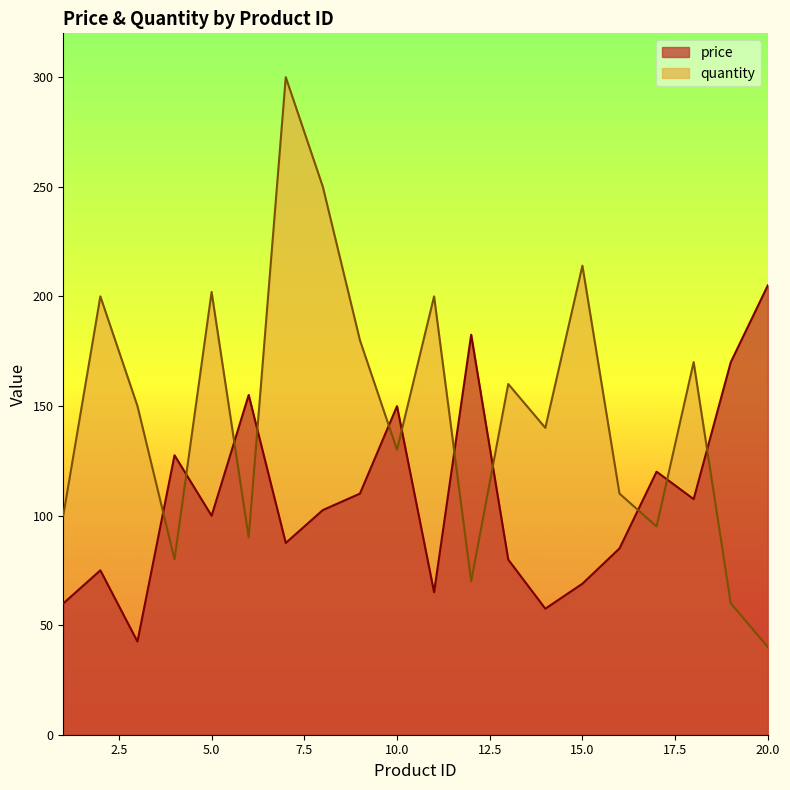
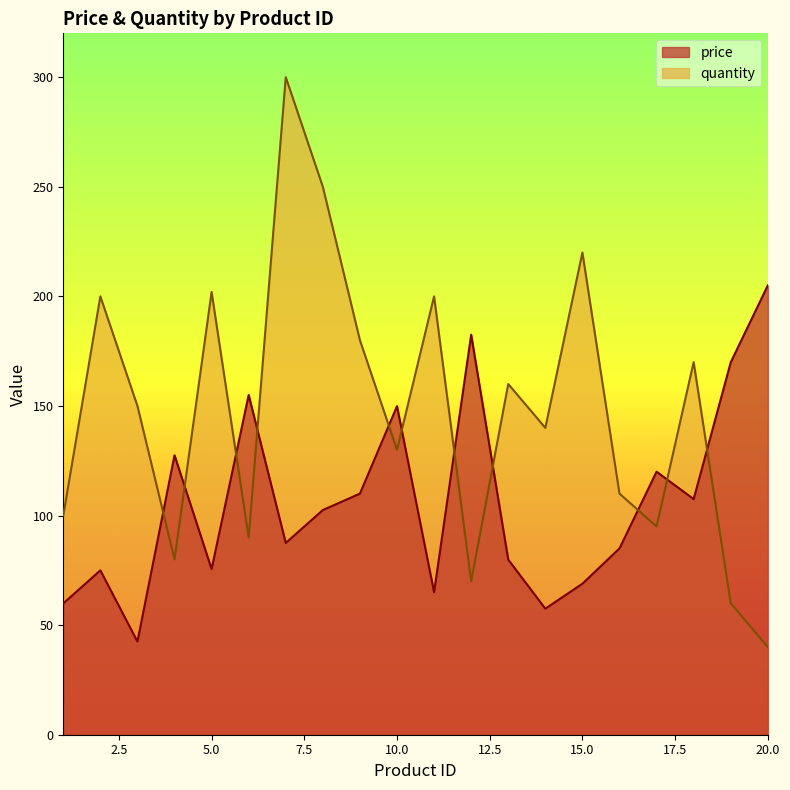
  {
    "price": {
-     "5.0": 100,
+     "5.0": 76,
      "10.0": 150,
      "15.0": 69,
      "20.0": 205
    },
    "quantity": {
      "5.0": 202,
      "10.0": 130,
-     "15.0": 214,
+     "15.0": 220,
      "20.0": 40
    }
  }
